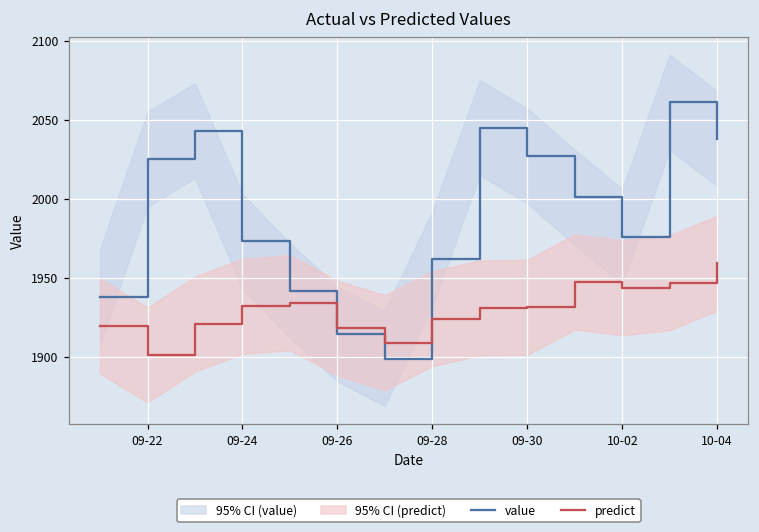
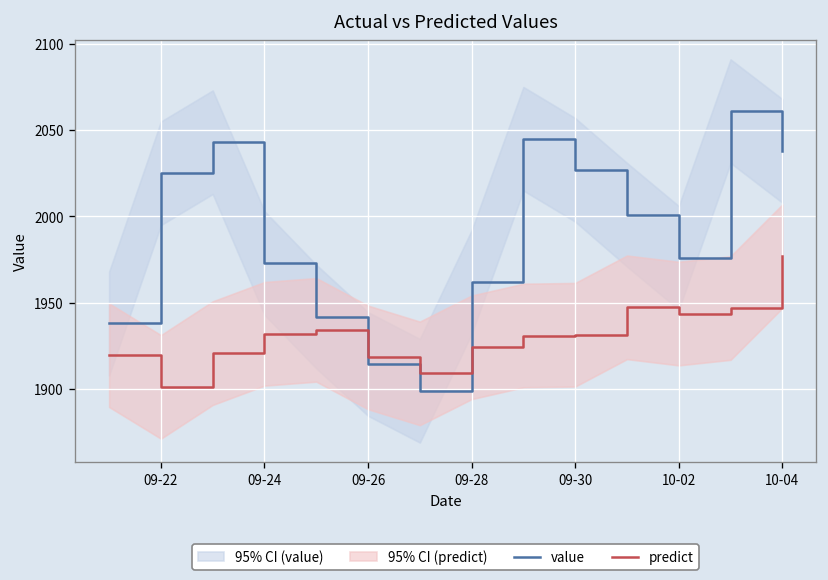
  {
    "value": {
      "09-22": 2025,
      "09-24": 1973,
      "09-26": 1915,
      "09-28": 1962,
      "09-30": 2027,
      "10-02": 1976,
      "10-04": 2038
    },
    "predict": {
      "09-22": 1901,
      "09-24": 1932,
      "09-26": 1918,
      "09-28": 1924,
      "09-30": 1931,
      "10-02": 1944,
-     "10-04": 1959
+     "10-04": 1977
    }
  }
